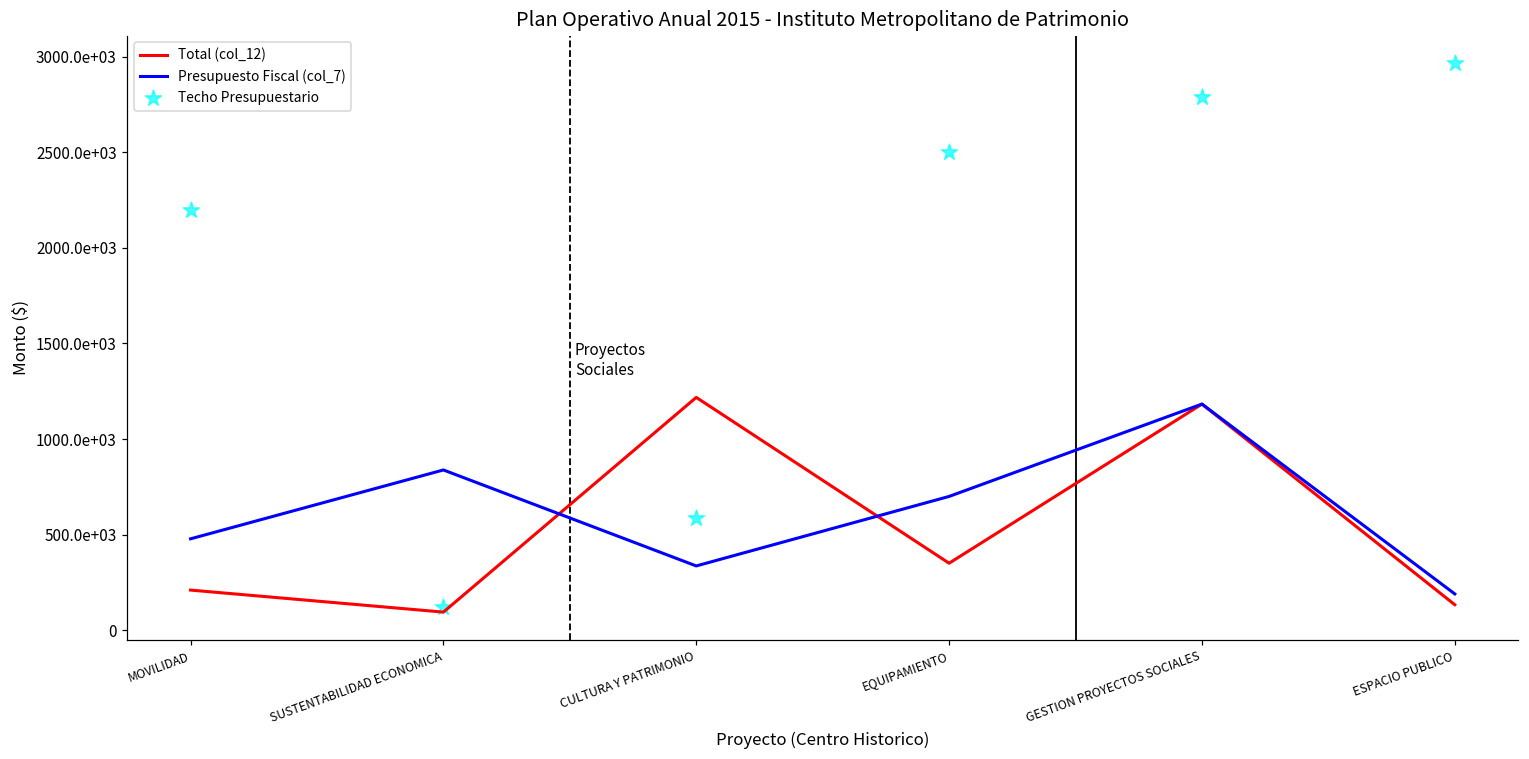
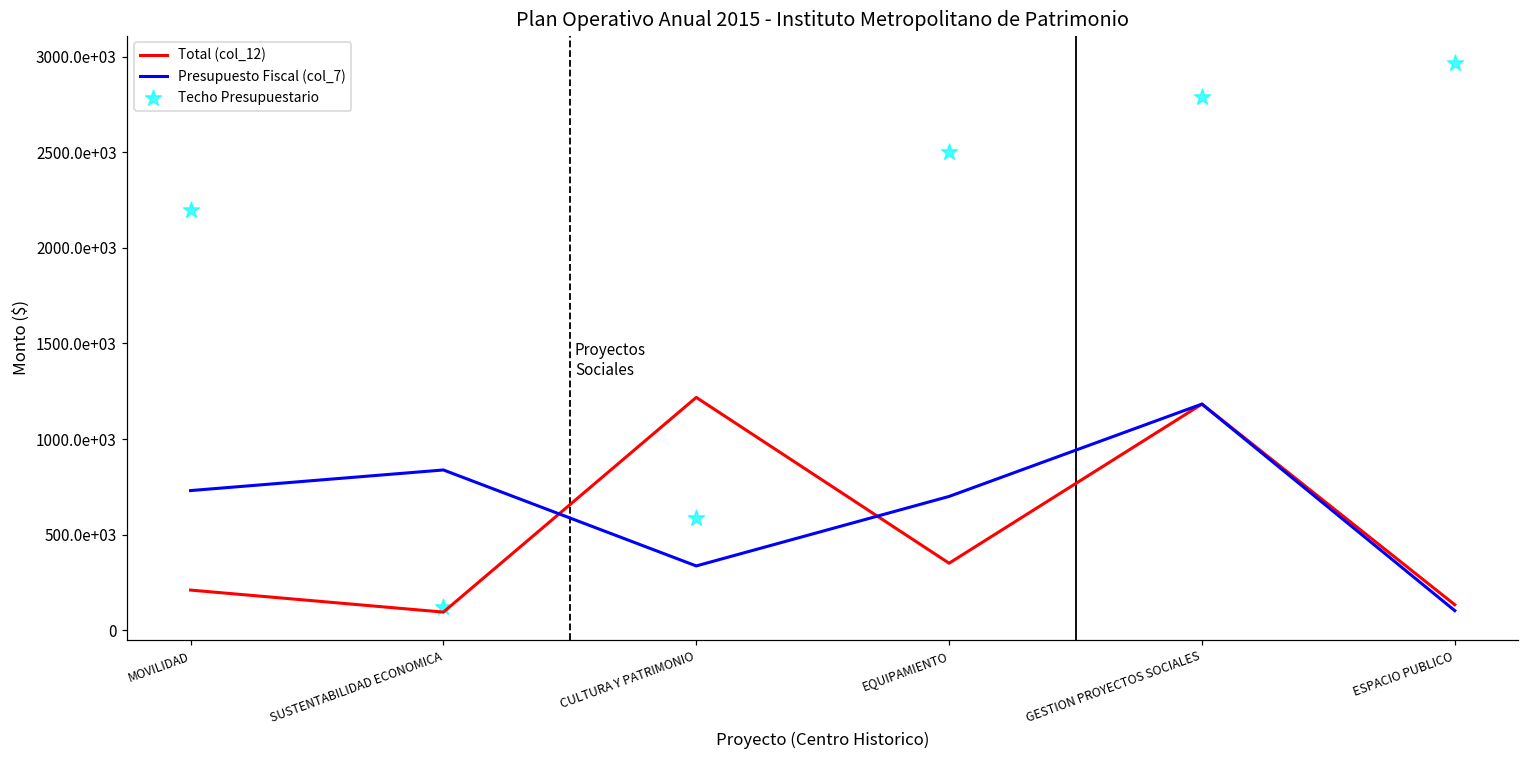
  {
    "Total (col_12)": {
      "MOVILIDAD": 210000,
      "SUSTENTABILIDAD ECONOMICA": 100000,
      "CULTURA Y PATRIMONIO": 1220000,
      "EQUIPAMIENTO": 350000,
      "ESPACIO PUBLICO": 130000
    },
    "Presupuesto Fiscal (col_7)": {
-     "MOVILIDAD": 480000,
+     "MOVILIDAD": 730000,
      "SUSTENTABILIDAD ECONOMICA": 840000,
      "CULTURA Y PATRIMONIO": 340000,
      "EQUIPAMIENTO": 700000,
-     "ESPACIO PUBLICO": 190000
+     "ESPACIO PUBLICO": 100000
    }
  }
